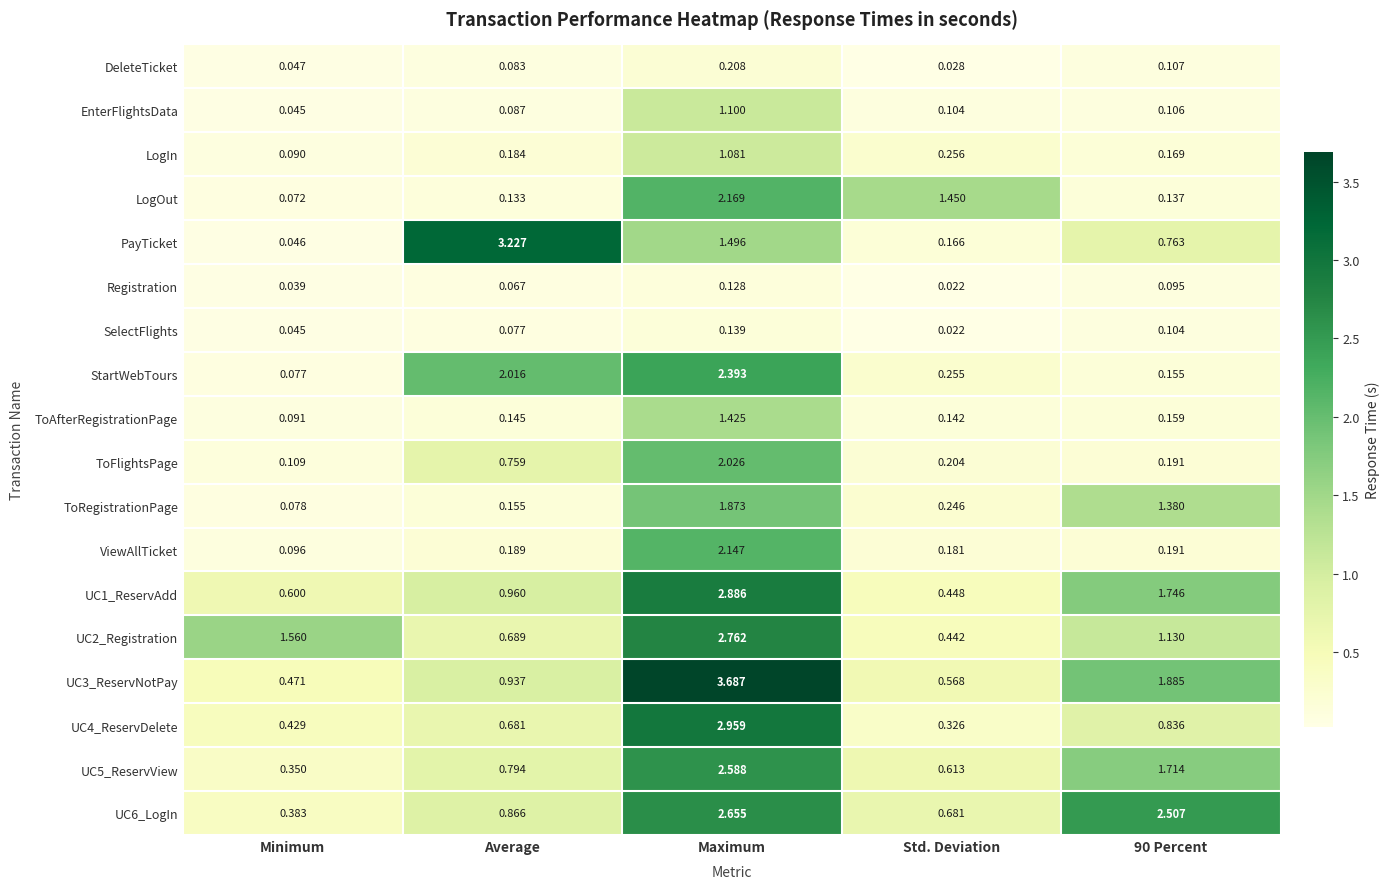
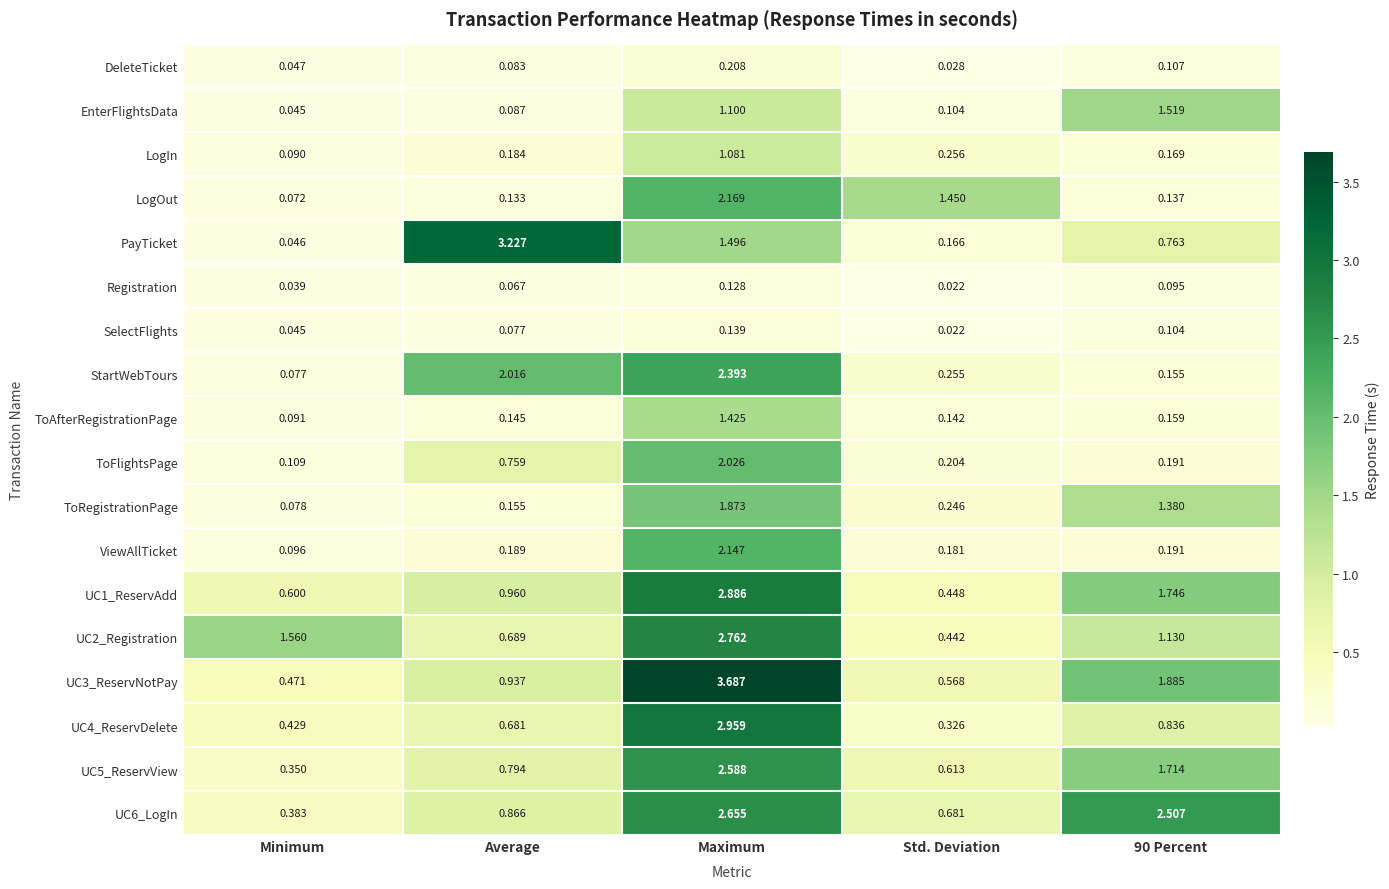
  {
    "DeleteTicket": {
      "Minimum": 0.047,
      "Average": 0.083,
      "Maximum": 0.208,
      "Std. Deviation": 0.028,
      "90 Percent": 0.107
    },
    "EnterFlightsData": {
      "Minimum": 0.045,
      "Average": 0.087,
      "Maximum": 1.100,
      "Std. Deviation": 0.104,
-     "90 Percent": 0.106
+     "90 Percent": 1.519
    },
    "LogIn": {
      "Minimum": 0.090,
      "Average": 0.184,
      "Maximum": 1.081,
      "Std. Deviation": 0.256,
      "90 Percent": 0.169
    },
    "LogOut": {
      "Minimum": 0.072,
      "Average": 0.133,
      "Maximum": 2.169,
      "Std. Deviation": 1.450,
      "90 Percent": 0.137
    },
    "PayTicket": {
      "Minimum": 0.046,
      "Average": 3.227,
      "Maximum": 1.496,
      "Std. Deviation": 0.166,
      "90 Percent": 0.763
    },
    "Registration": {
      "Minimum": 0.039,
      "Average": 0.067,
      "Maximum": 0.128,
      "Std. Deviation": 0.022,
      "90 Percent": 0.095
    },
    "SelectFlights": {
      "Minimum": 0.045,
      "Average": 0.077,
      "Maximum": 0.139,
      "Std. Deviation": 0.022,
      "90 Percent": 0.104
    },
    "StartWebTours": {
      "Minimum": 0.077,
      "Average": 2.016,
      "Maximum": 2.393,
      "Std. Deviation": 0.255,
      "90 Percent": 0.155
    },
    "ToAfterRegistrationPage": {
      "Minimum": 0.091,
      "Average": 0.145,
      "Maximum": 1.425,
      "Std. Deviation": 0.142,
      "90 Percent": 0.159
    },
    "ToFlightsPage": {
      "Minimum": 0.109,
      "Average": 0.759,
      "Maximum": 2.026,
      "Std. Deviation": 0.204,
      "90 Percent": 0.191
    },
    "ToRegistrationPage": {
      "Minimum": 0.078,
      "Average": 0.155,
      "Maximum": 1.873,
      "Std. Deviation": 0.246,
      "90 Percent": 1.380
    },
    "ViewAllTicket": {
      "Minimum": 0.096,
      "Average": 0.189,
      "Maximum": 2.147,
      "Std. Deviation": 0.181,
      "90 Percent": 0.191
    },
    "UC1_ReservAdd": {
      "Minimum": 0.600,
      "Average": 0.960,
      "Maximum": 2.886,
      "Std. Deviation": 0.448,
      "90 Percent": 1.746
    },
    "UC2_Registration": {
      "Minimum": 1.560,
      "Average": 0.689,
      "Maximum": 2.762,
      "Std. Deviation": 0.442,
      "90 Percent": 1.130
    },
    "UC3_ReservNotPay": {
      "Minimum": 0.471,
      "Average": 0.937,
      "Maximum": 3.687,
      "Std. Deviation": 0.568,
      "90 Percent": 1.885
    },
    "UC4_ReservDelete": {
      "Minimum": 0.429,
      "Average": 0.681,
      "Maximum": 2.959,
      "Std. Deviation": 0.326,
      "90 Percent": 0.836
    },
    "UC5_ReservView": {
      "Minimum": 0.350,
      "Average": 0.794,
      "Maximum": 2.588,
      "Std. Deviation": 0.613,
      "90 Percent": 1.714
    },
    "UC6_LogIn": {
      "Minimum": 0.383,
      "Average": 0.866,
      "Maximum": 2.655,
      "Std. Deviation": 0.681,
      "90 Percent": 2.507
    }
  }
